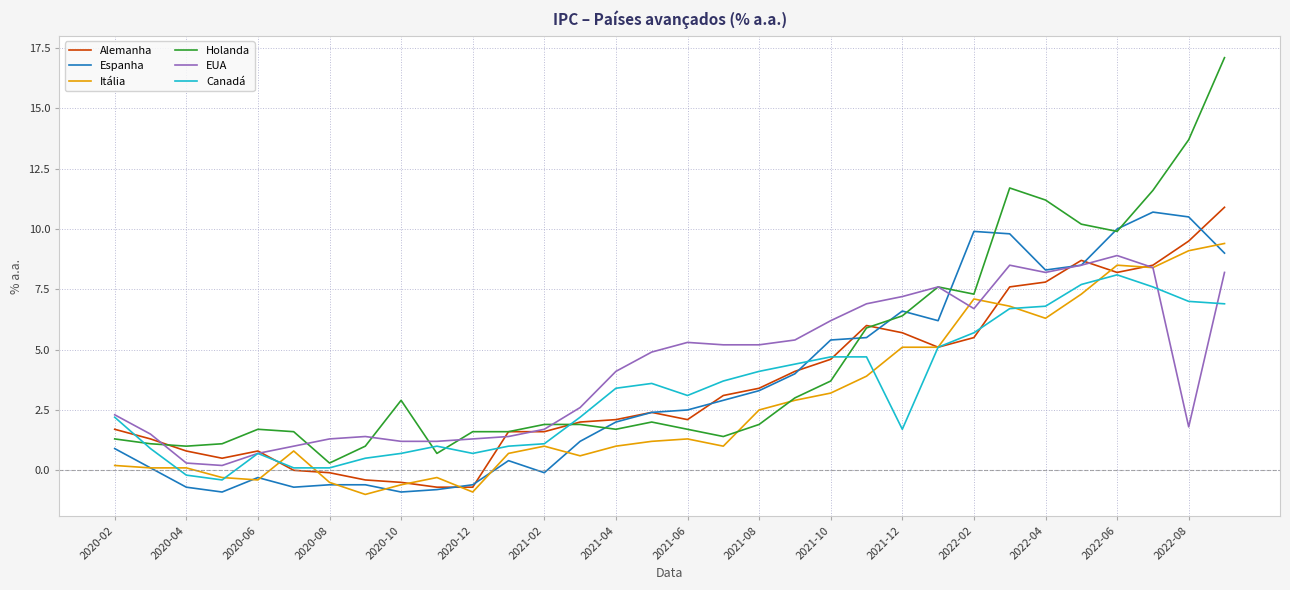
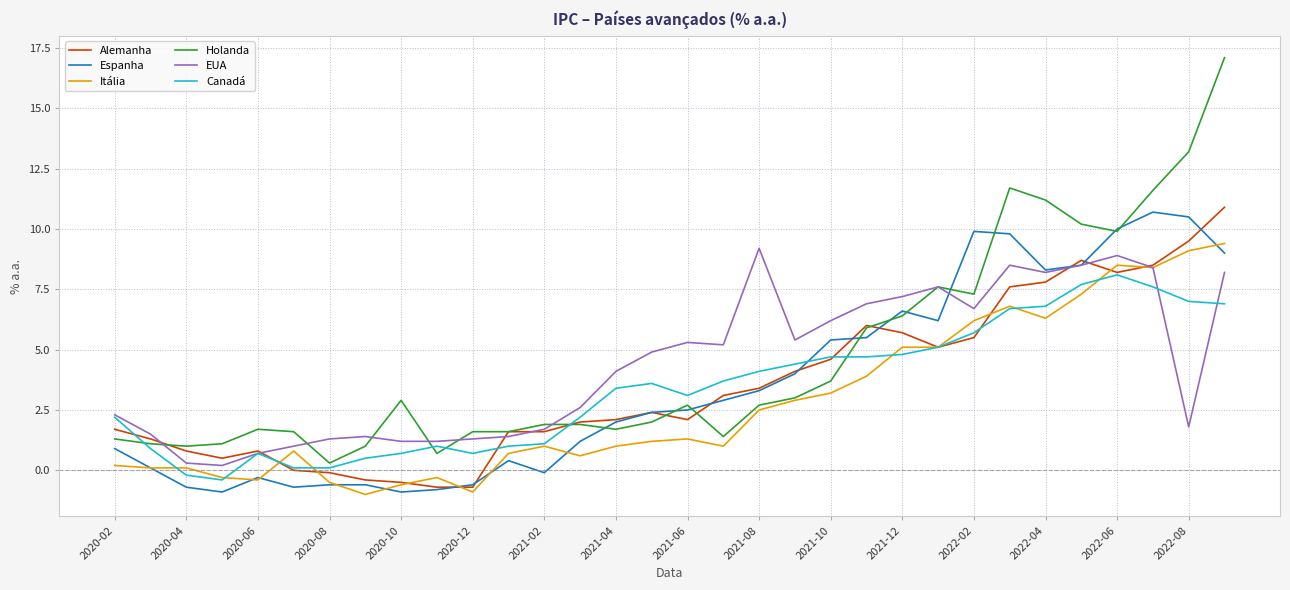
  {
    "Alemanha": {
      "2020-02": 1.7,
      "2020-04": 0.8,
      "2020-08": -0.1,
      "2021-06": 2.1,
      "2021-12": 5.7,
      "2022-02": 5.5,
      "2022-04": 7.8,
      "2022-08": 9.5
    },
    "Espanha": {
      "2020-02": 0.9,
      "2020-04": -0.7,
      "2020-10": -0.9,
      "2021-02": -0.1,
      "2021-06": 2.5,
      "2021-10": 5.4,
      "2021-12": 6.6,
      "2022-02": 9.9,
      "2022-08": 10.5
    },
    "Itália": {
      "2020-02": 0.2,
      "2020-04": 0.1,
      "2020-12": -0.9,
      "2021-04": 1.0,
      "2021-06": 1.3,
      "2021-08": 2.5,
      "2021-10": 3.2,
      "2021-12": 5.1,
-     "2022-02": 7.1,
+     "2022-02": 6.2,
      "2022-04": 6.3,
      "2022-06": 8.5,
      "2022-08": 9.1
    },
    "Holanda": {
      "2020-02": 1.3,
      "2020-04": 1.0,
      "2020-06": 1.7,
      "2020-08": 0.3,
      "2020-10": 2.9,
      "2020-12": 1.6,
      "2021-02": 1.9,
      "2021-04": 1.7,
-     "2021-06": 1.7,
-     "2021-08": 1.9,
+     "2021-06": 2.7,
+     "2021-08": 2.7,
      "2021-10": 3.7,
      "2021-12": 6.4,
      "2022-02": 7.3,
      "2022-04": 11.2,
-     "2022-08": 13.7
+     "2022-08": 13.2
    },
    "EUA": {
      "2020-04": 0.3,
      "2020-08": 1.3,
      "2020-10": 1.2,
      "2020-12": 1.3,
      "2021-04": 4.1,
      "2021-06": 5.3,
-     "2021-08": 5.2,
+     "2021-08": 9.2,
      "2021-10": 6.2,
      "2021-12": 7.2,
      "2022-02": 6.7,
      "2022-06": 8.9,
      "2022-08": 1.8
    },
    "Canadá": {
      "2020-04": -0.2,
      "2020-08": 0.1,
      "2020-10": 0.7,
      "2020-12": 0.7,
      "2021-04": 3.4,
      "2021-06": 3.1,
      "2021-08": 4.1,
-     "2021-12": 1.7,
+     "2021-12": 4.8,
      "2022-02": 5.7,
      "2022-04": 6.8,
      "2022-08": 7.0
    }
  }
